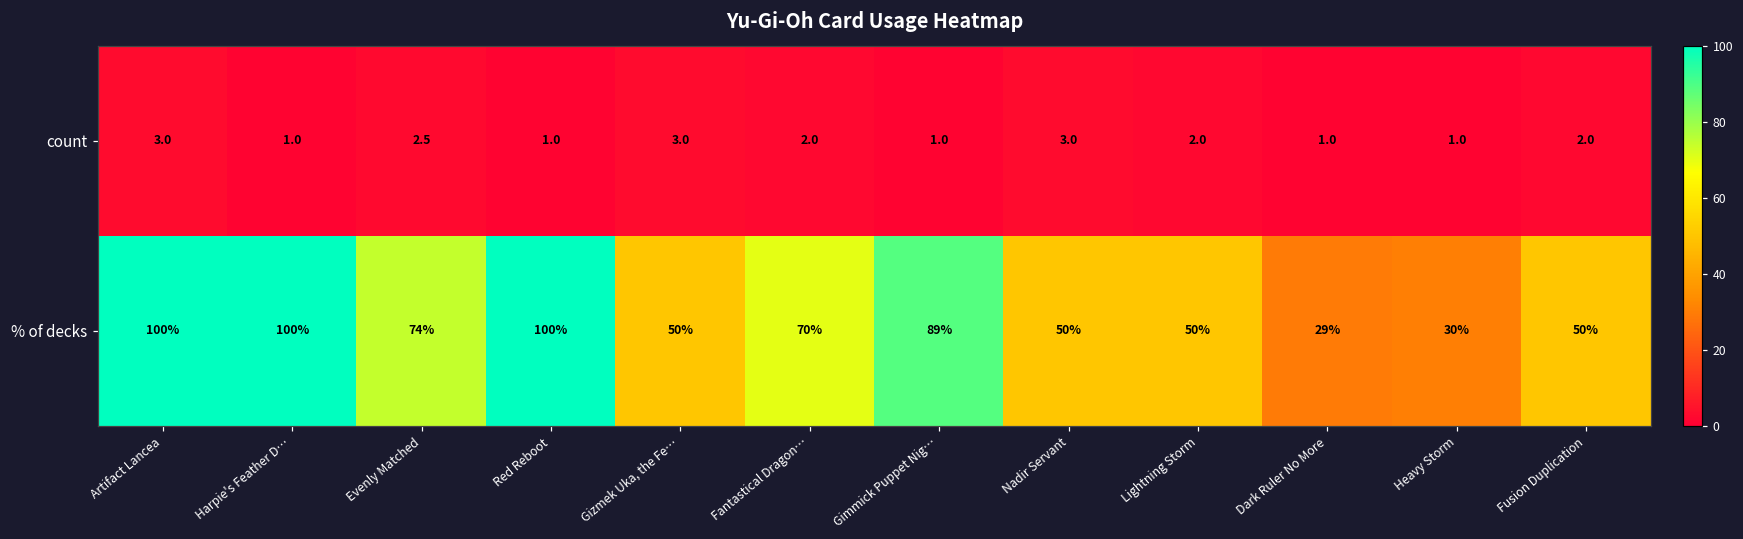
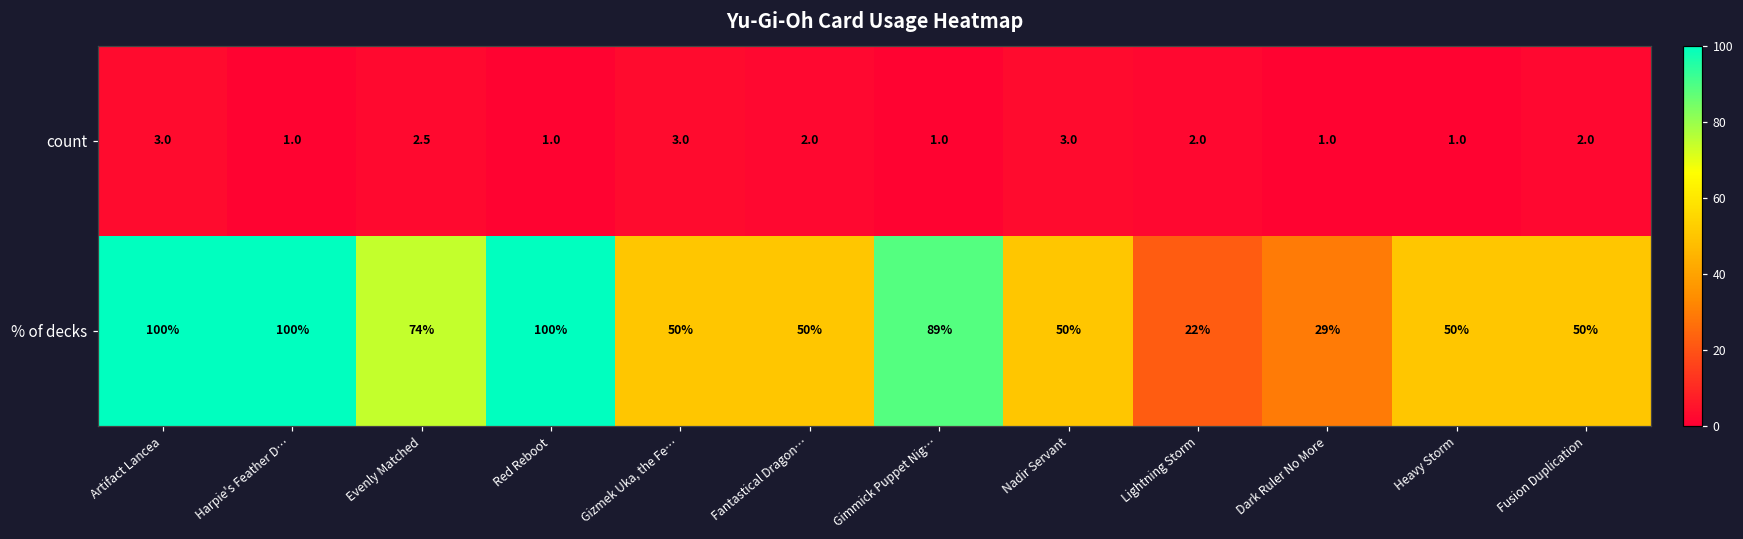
  {
    "count": {
      "Artifact Lancea": "3.0",
      "Harpie's Feather D…": "1.0",
      "Evenly Matched": "2.5",
      "Red Reboot": "1.0",
      "Gizmek Uka, the Fe…": "3.0",
      "Fantastical Dragon…": "2.0",
      "Gimmick Puppet Nig…": "1.0",
      "Nadir Servant": "3.0",
      "Lightning Storm": "2.0",
      "Dark Ruler No More": "1.0",
      "Heavy Storm": "1.0",
      "Fusion Duplication": "2.0"
    },
    "% of decks": {
      "Artifact Lancea": "100%",
      "Harpie's Feather D…": "100%",
      "Evenly Matched": "74%",
      "Red Reboot": "100%",
      "Gizmek Uka, the Fe…": "50%",
-     "Fantastical Dragon…": "70%",
+     "Fantastical Dragon…": "50%",
      "Gimmick Puppet Nig…": "89%",
      "Nadir Servant": "50%",
-     "Lightning Storm": "50%",
+     "Lightning Storm": "22%",
      "Dark Ruler No More": "29%",
-     "Heavy Storm": "30%",
+     "Heavy Storm": "50%",
      "Fusion Duplication": "50%"
    }
  }
